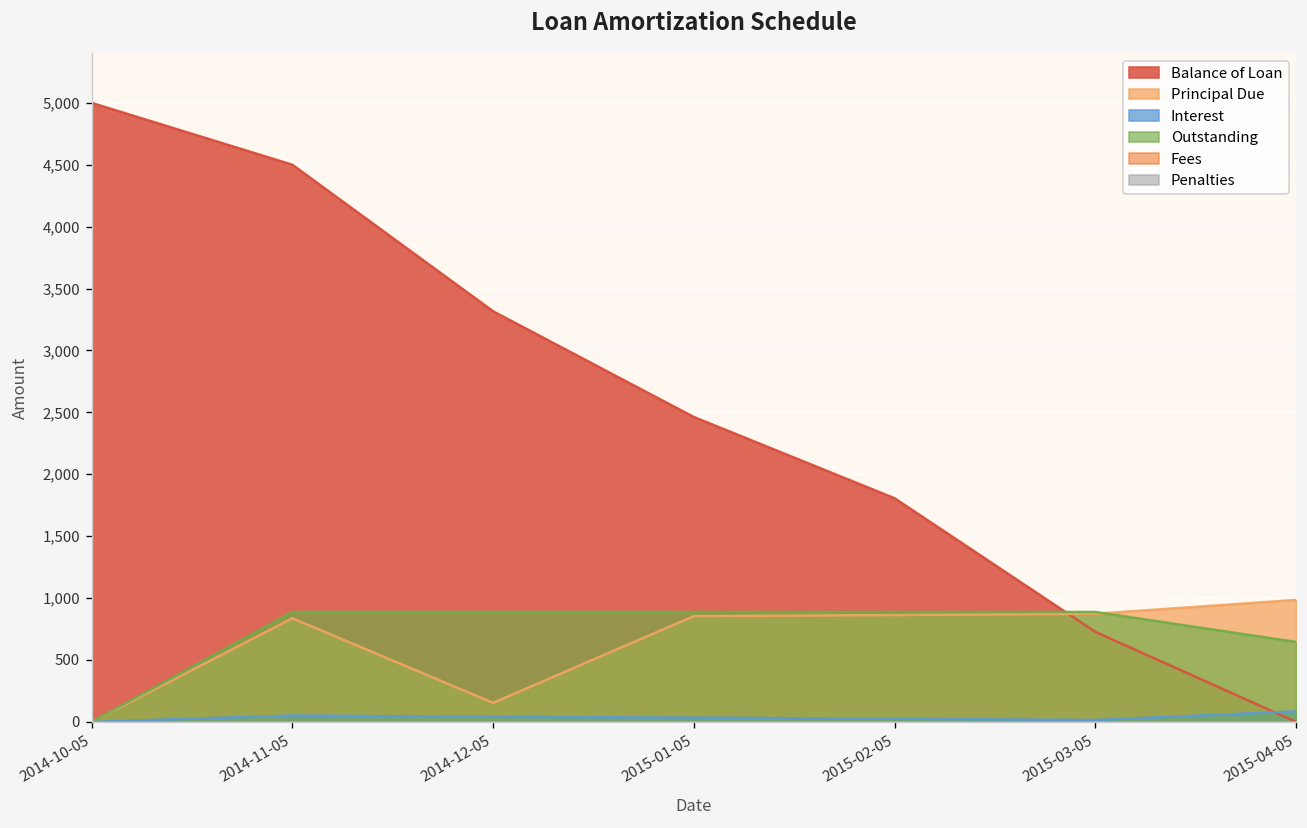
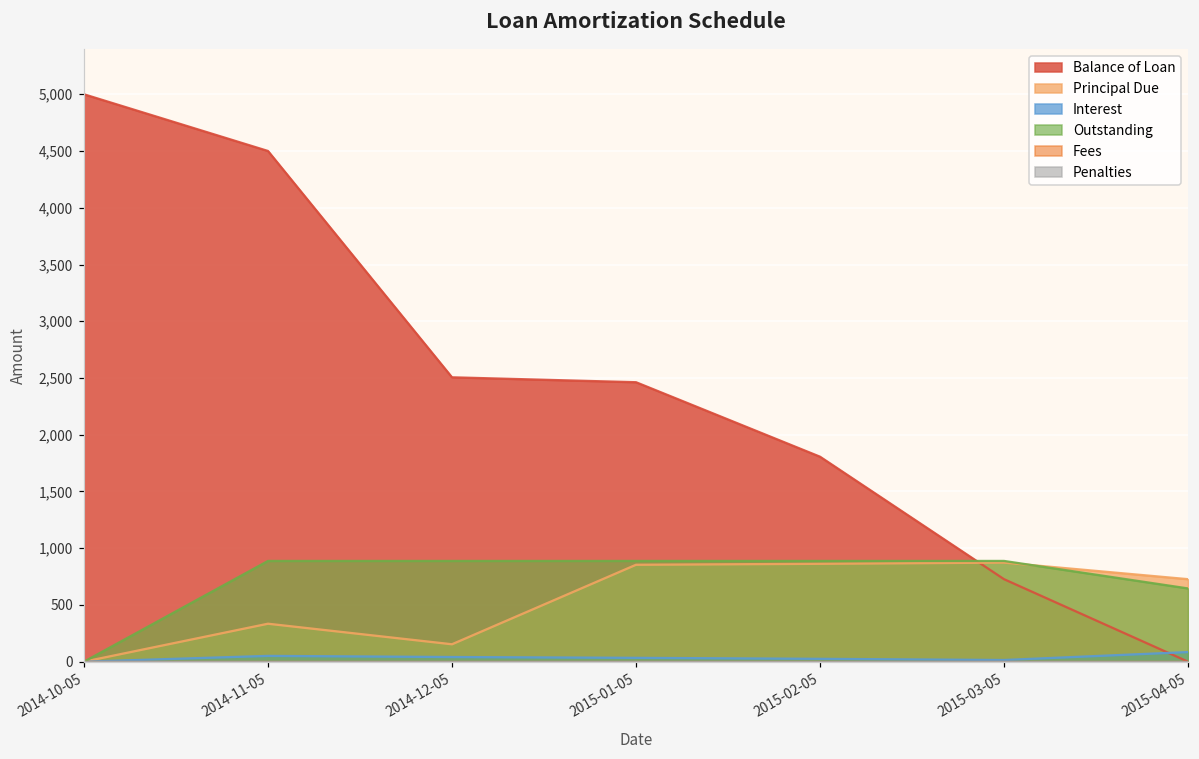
  {
    "Balance of Loan": {
      "2014-10-05": "5,000",
      "2014-11-05": "4,500",
-     "2014-12-05": "3,320",
+     "2014-12-05": "2,510",
      "2015-01-05": "2,460",
      "2015-02-05": "1,810",
      "2015-03-05": "730"
    },
    "Principal Due": {
-     "2014-11-05": "840",
+     "2014-11-05": "330",
      "2014-12-05": "150",
      "2015-01-05": "850",
-     "2015-04-05": "980"
+     "2015-04-05": "730"
    },
    "Interest": {
      "2014-11-05": "50",
      "2014-12-05": "40",
      "2015-01-05": "30",
      "2015-02-05": "30",
      "2015-04-05": "80"
    },
    "Outstanding": {
      "2014-11-05": "890",
      "2014-12-05": "890",
      "2015-01-05": "890",
      "2015-04-05": "650"
    },
    "Penalties": {
      "2014-11-05": "0",
      "2014-12-05": "0",
      "2015-01-05": "0",
      "2015-02-05": "0"
    }
  }
